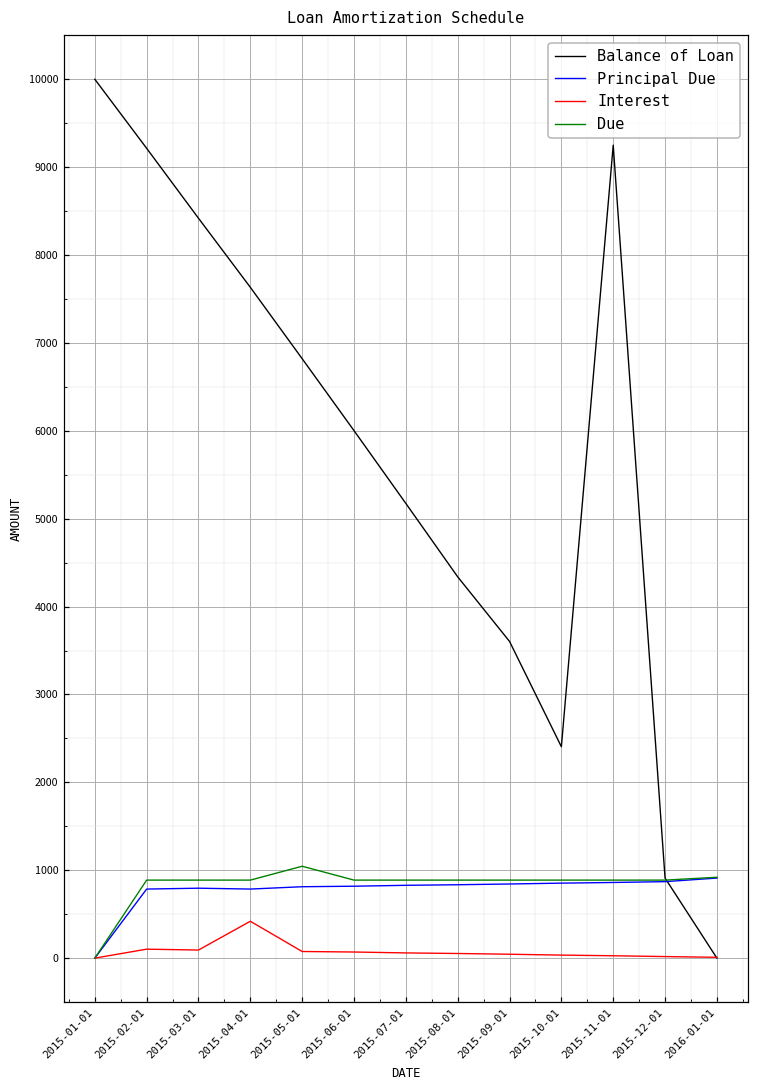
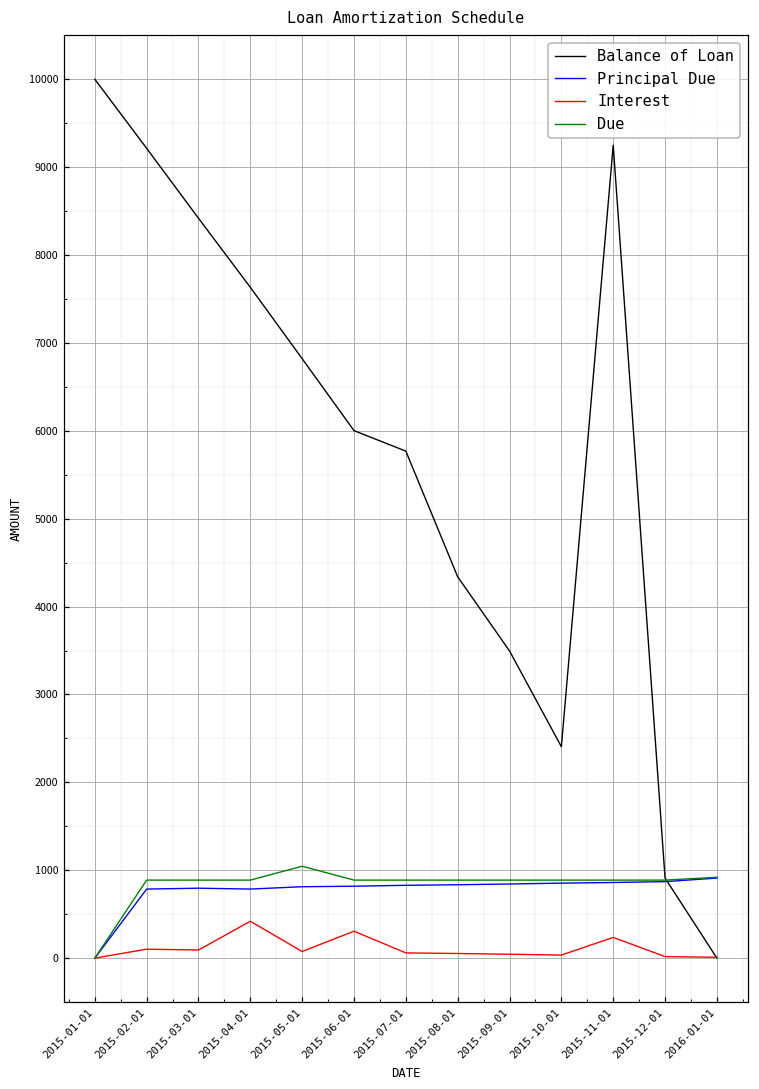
  {
    "Balance of Loan": {
      "2015-01-01": 10000,
      "2015-02-01": 9200,
      "2015-03-01": 8400,
      "2015-04-01": 7600,
      "2015-05-01": 6800,
      "2015-06-01": 6000,
-     "2015-07-01": 5200,
+     "2015-07-01": 5800,
      "2015-08-01": 4300,
-     "2015-09-01": 3600,
+     "2015-09-01": 3500,
      "2015-10-01": 2400,
      "2015-11-01": 9200
    },
    "Principal Due": {
      "2015-02-01": 800,
      "2015-03-01": 800,
      "2015-04-01": 800,
      "2015-05-01": 800,
      "2015-06-01": 800,
      "2015-07-01": 800,
      "2015-08-01": 800,
      "2015-09-01": 800,
      "2015-10-01": 900
    },
    "Interest": {
      "2015-02-01": 100,
      "2015-03-01": 100,
      "2015-04-01": 400,
      "2015-05-01": 100,
-     "2015-06-01": 100,
+     "2015-06-01": 300,
      "2015-07-01": 100,
      "2015-08-01": 100,
      "2015-09-01": 0,
      "2015-10-01": 0,
-     "2015-11-01": 0,
+     "2015-11-01": 200,
      "2015-12-01": 0
    },
    "Due": {
      "2015-02-01": 900,
      "2015-03-01": 900,
      "2015-04-01": 900,
      "2015-05-01": 1000,
      "2015-06-01": 900,
      "2015-07-01": 900,
      "2015-08-01": 900,
      "2015-09-01": 900,
      "2015-10-01": 900
    }
  }
